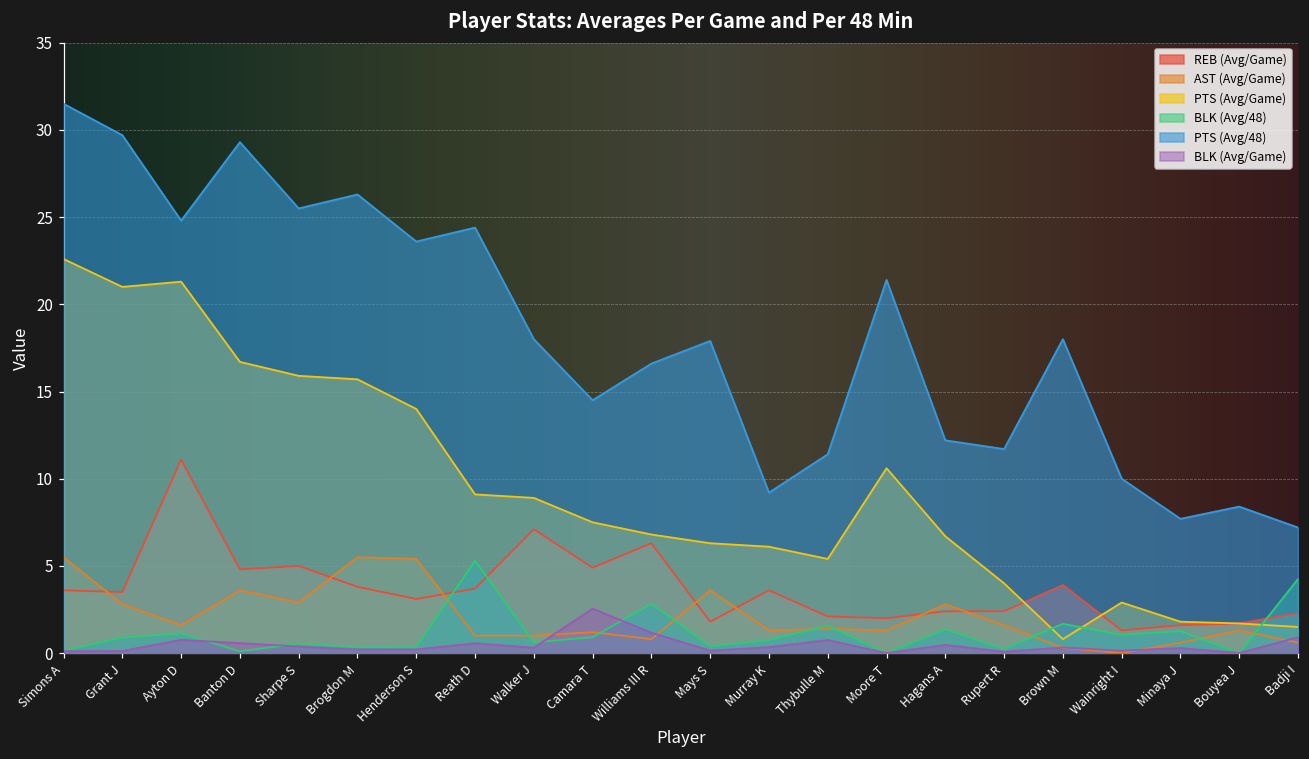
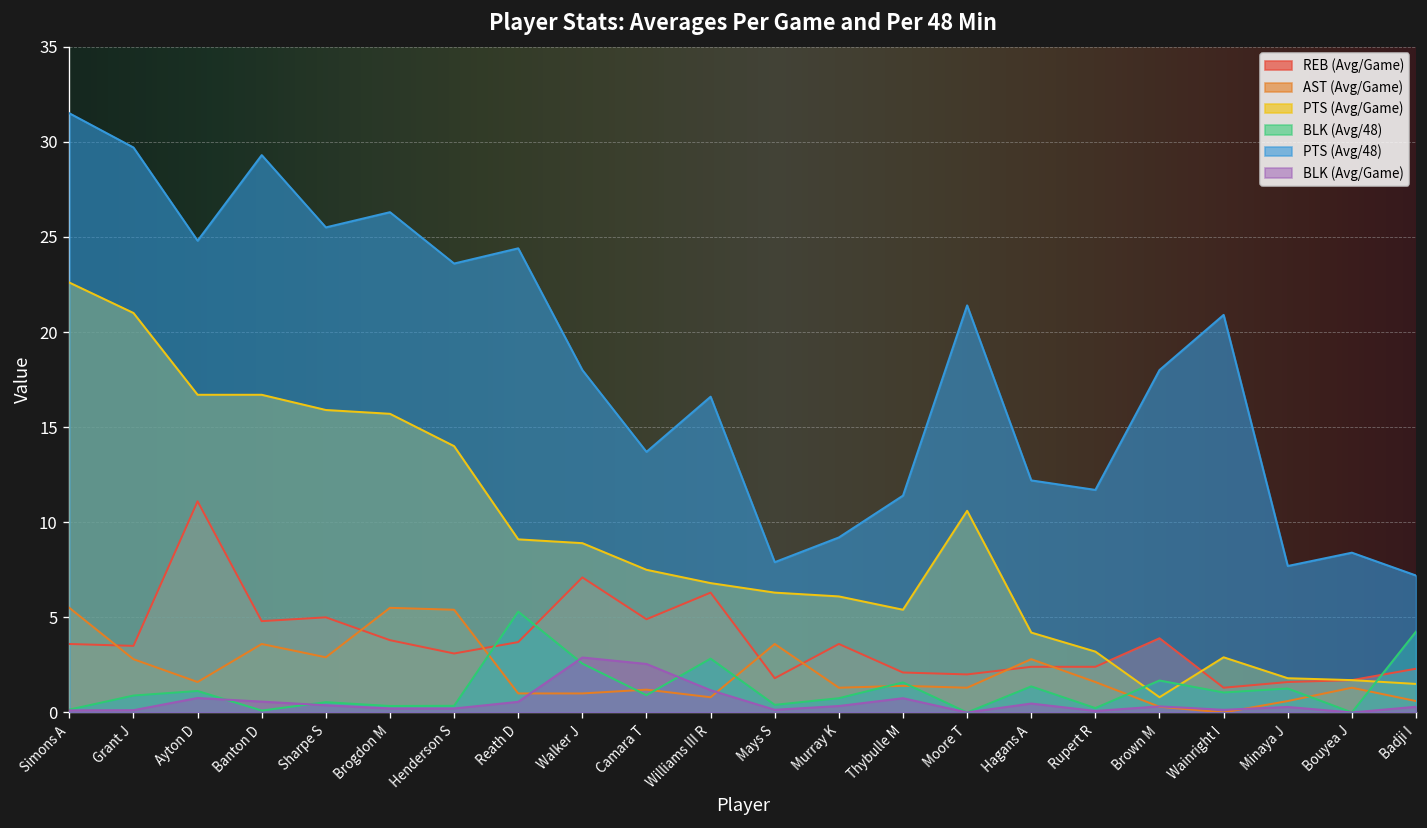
  {
    "PTS (Avg/Game)": {
      "Simons A": 22.6,
      "Grant J": 21.0,
-     "Ayton D": 21.3,
+     "Ayton D": 16.7,
      "Banton D": 16.7,
      "Sharpe S": 15.9,
      "Brogdon M": 15.7,
      "Henderson S": 14.0,
      "Reath D": 9.1,
      "Walker J": 8.9,
      "Camara T": 7.5,
      "Williams III R": 6.8,
      "Mays S": 6.3,
      "Murray K": 6.1,
      "Thybulle M": 5.4,
      "Moore T": 10.6,
-     "Hagans A": 6.7,
-     "Rupert R": 4.0,
+     "Hagans A": 4.2,
+     "Rupert R": 3.2,
      "Brown M": 0.8,
      "Wainright I": 2.9,
      "Minaya J": 1.8,
      "Badji I": 1.5
    },
    "BLK (Avg/48)": {
      "Grant J": 0.9,
      "Ayton D": 1.1,
      "Banton D": 0.1,
      "Reath D": 5.3,
-     "Walker J": 0.6,
+     "Walker J": 2.6,
      "Camara T": 0.9,
      "Williams III R": 2.8,
      "Mays S": 0.4,
      "Murray K": 0.8,
      "Thybulle M": 1.6,
      "Hagans A": 1.4,
      "Brown M": 1.7,
      "Wainright I": 1.1,
      "Minaya J": 1.3,
      "Badji I": 4.3
    },
    "PTS (Avg/48)": {
      "Simons A": 31.5,
      "Grant J": 29.7,
      "Ayton D": 24.8,
      "Banton D": 29.3,
      "Sharpe S": 25.5,
      "Brogdon M": 26.3,
      "Henderson S": 23.6,
      "Reath D": 24.4,
      "Walker J": 18.0,
-     "Camara T": 14.5,
+     "Camara T": 13.7,
      "Williams III R": 16.6,
-     "Mays S": 17.9,
+     "Mays S": 7.9,
      "Murray K": 9.2,
      "Thybulle M": 11.4,
      "Moore T": 21.4,
      "Hagans A": 12.2,
      "Rupert R": 11.7,
      "Brown M": 18.0,
-     "Wainright I": 10.0,
+     "Wainright I": 20.9,
      "Minaya J": 7.7,
      "Bouyea J": 8.4,
      "Badji I": 7.2
    },
    "BLK (Avg/Game)": {
      "Grant J": 0.1,
      "Ayton D": 0.8,
      "Banton D": 0.6,
      "Reath D": 0.6,
-     "Walker J": 0.3,
+     "Walker J": 2.9,
      "Camara T": 2.6,
      "Williams III R": 1.2,
      "Mays S": 0.1,
      "Murray K": 0.3,
      "Thybulle M": 0.8,
      "Hagans A": 0.5,
      "Minaya J": 0.3,
-     "Badji I": 0.9
+     "Badji I": 0.3
    }
  }
